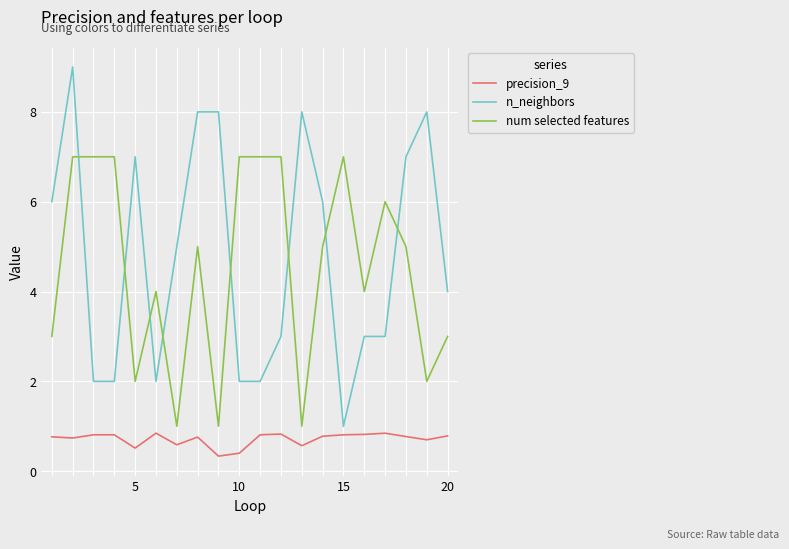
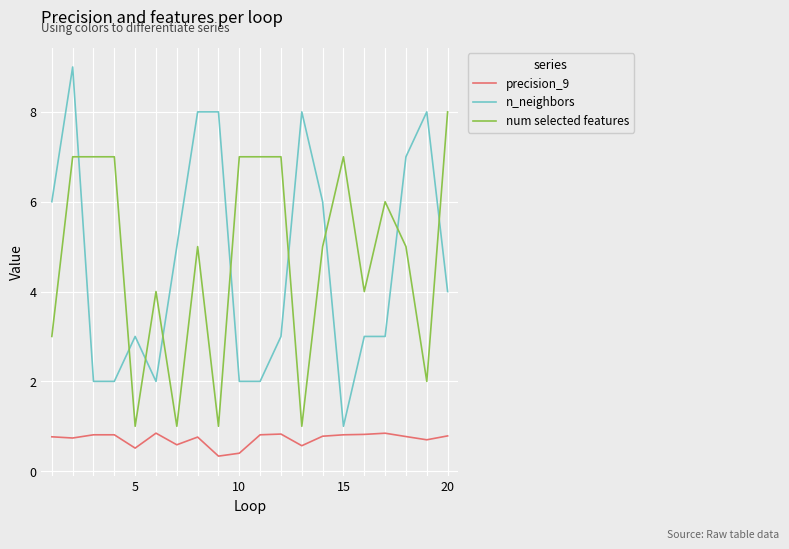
  {
    "precision_9": {
      "5": 0.5,
      "10": 0.4,
      "15": 0.8,
      "20": 0.8
    },
    "n_neighbors": {
-     "5": 7,
+     "5": 3,
      "10": 2,
      "15": 1,
      "20": 4
    },
    "num selected features": {
-     "5": 2,
+     "5": 1,
      "10": 7,
      "15": 7,
-     "20": 3
+     "20": 8
    }
  }
